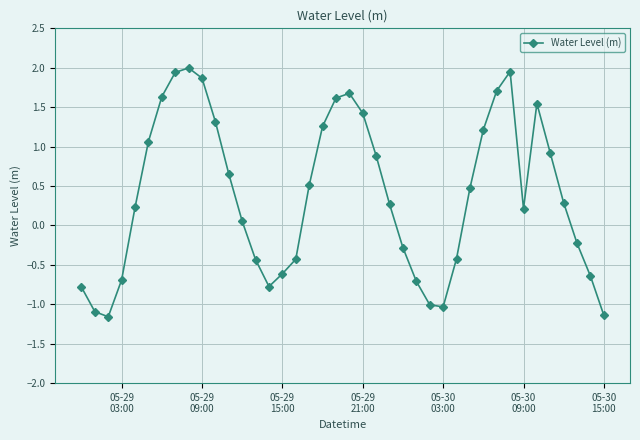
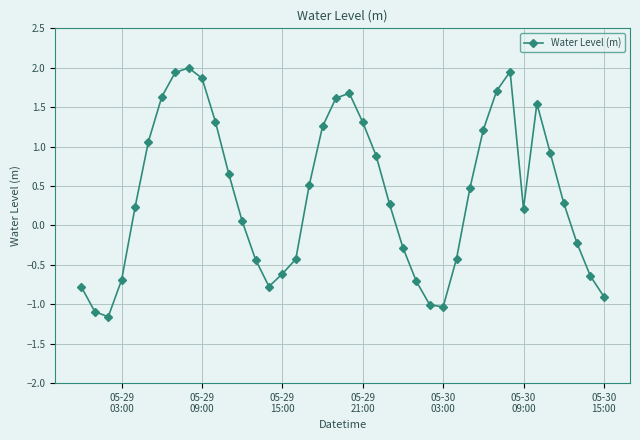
  {
    "05-29 03:00": -0.7,
    "05-29 09:00": 1.9,
    "05-29 15:00": -0.6,
-   "05-29 21:00": 1.4,
+   "05-29 21:00": 1.3,
    "05-30 03:00": -1.0,
    "05-30 09:00": 0.2,
-   "05-30 15:00": -1.1
+   "05-30 15:00": -0.9
  }
